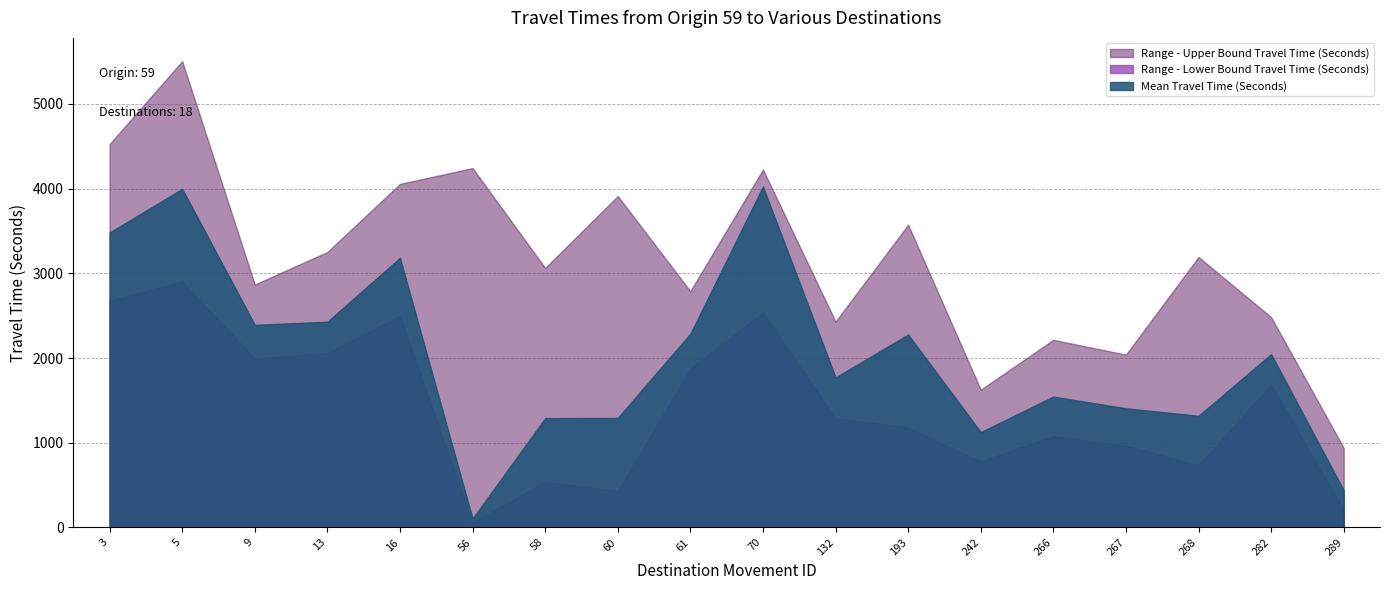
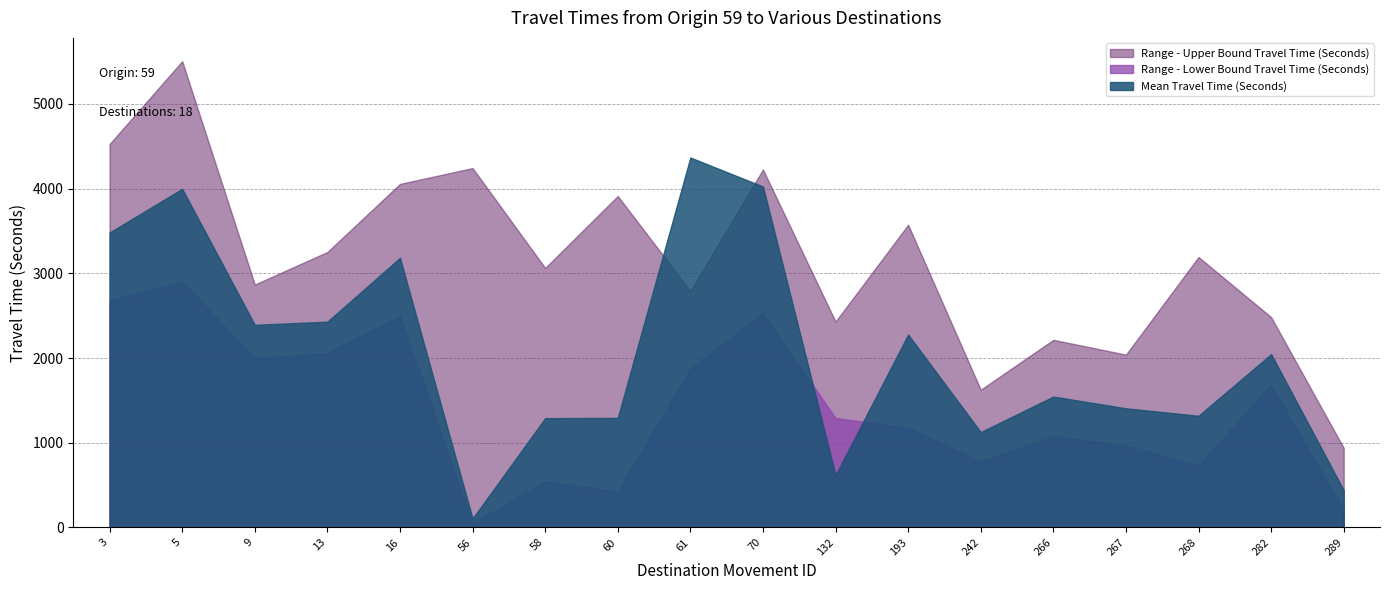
  {
    "Mean Travel Time (Seconds)": {
      "3": 3500,
      "5": 4000,
      "9": 2400,
      "13": 2400,
      "16": 3200,
      "56": 100,
      "58": 1300,
      "60": 1300,
-     "61": 2300,
+     "61": 4400,
      "70": 4000,
-     "132": 1800,
+     "132": 600,
      "193": 2300,
      "242": 1100,
      "266": 1500,
      "267": 1400,
      "268": 1300,
      "282": 2000,
      "289": 400
    }
  }
